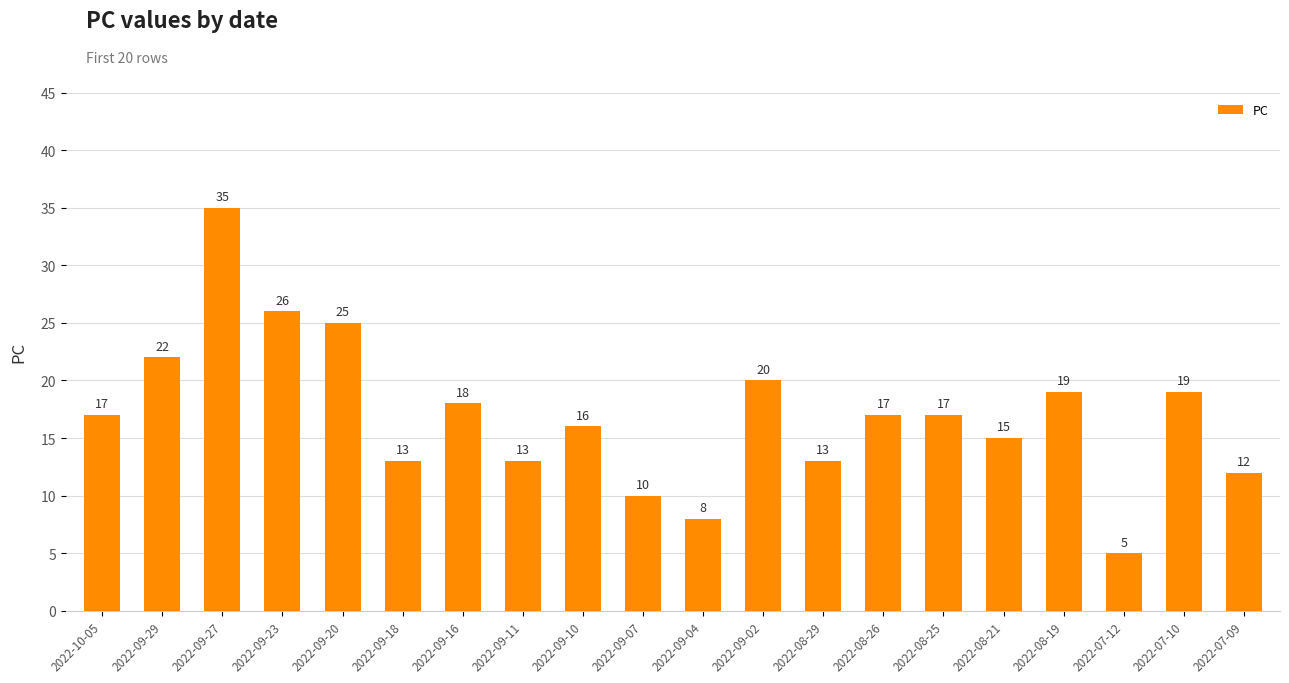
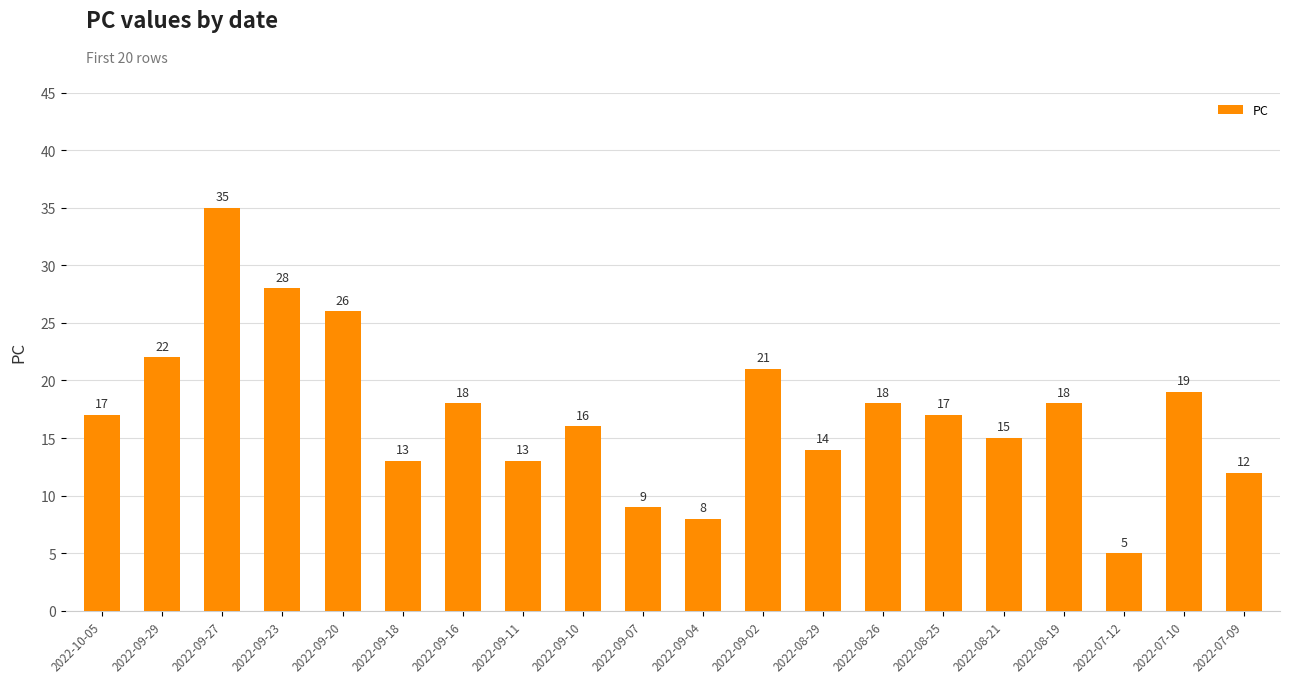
  {
    "2022-10-05": 17,
    "2022-09-29": 22,
    "2022-09-27": 35,
-   "2022-09-23": 26,
-   "2022-09-20": 25,
+   "2022-09-23": 28,
+   "2022-09-20": 26,
    "2022-09-18": 13,
    "2022-09-16": 18,
    "2022-09-11": 13,
    "2022-09-10": 16,
-   "2022-09-07": 10,
+   "2022-09-07": 9,
    "2022-09-04": 8,
-   "2022-09-02": 20,
-   "2022-08-29": 13,
-   "2022-08-26": 17,
+   "2022-09-02": 21,
+   "2022-08-29": 14,
+   "2022-08-26": 18,
    "2022-08-25": 17,
    "2022-08-21": 15,
-   "2022-08-19": 19,
+   "2022-08-19": 18,
    "2022-07-12": 5,
    "2022-07-10": 19,
    "2022-07-09": 12
  }
